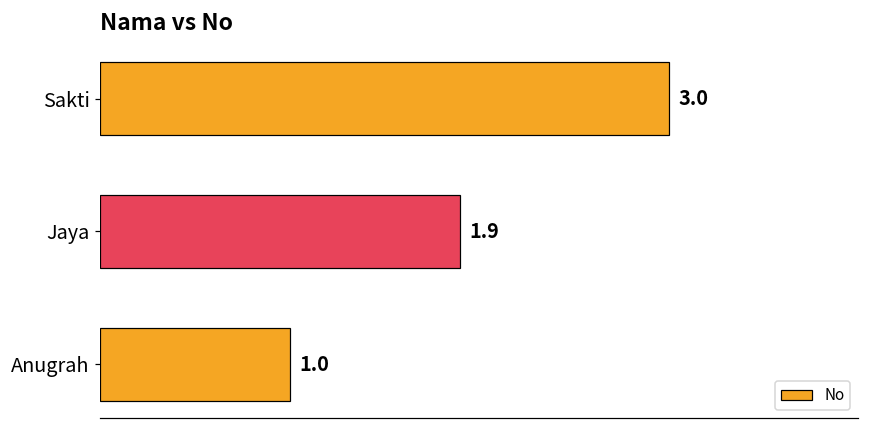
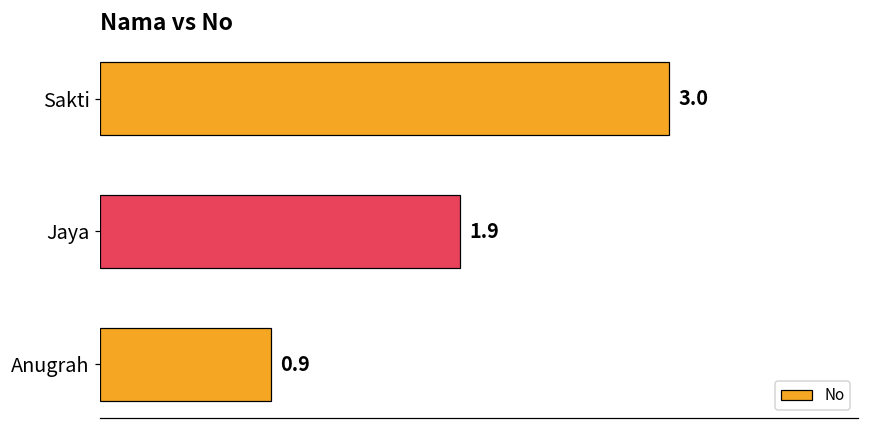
  {
    "Sakti": 3.0,
    "Jaya": 1.9,
-   "Anugrah": 1.0
+   "Anugrah": 0.9
  }
